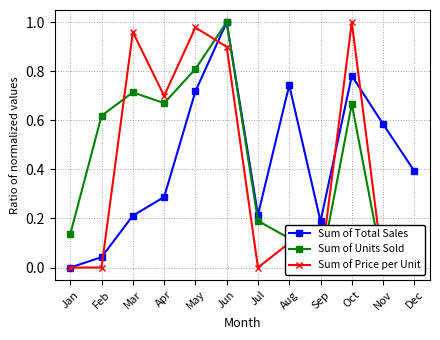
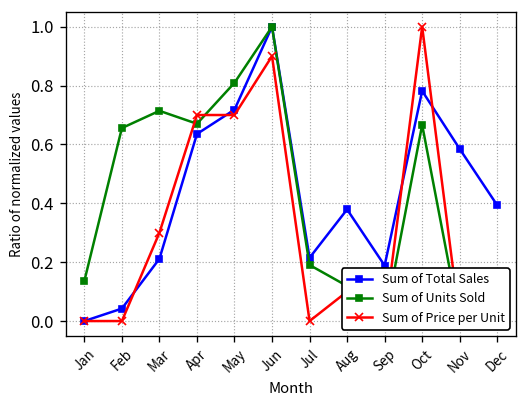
  {
    "Sum of Total Sales": {
      "Feb": 0.04,
      "Mar": 0.21,
-     "Apr": 0.29,
+     "Apr": 0.64,
      "May": 0.72,
      "Jul": 0.21,
-     "Aug": 0.74,
+     "Aug": 0.38,
      "Sep": 0.19,
      "Oct": 0.78,
      "Nov": 0.58,
      "Dec": 0.39
    },
    "Sum of Units Sold": {
      "Jan": 0.14,
-     "Feb": 0.62,
+     "Feb": 0.66,
      "Mar": 0.71,
      "Apr": 0.67,
      "May": 0.81,
      "Jul": 0.19,
      "Oct": 0.67
    },
    "Sum of Price per Unit": {
      "Feb": 0.00,
-     "Mar": 0.96,
+     "Mar": 0.30,
      "Apr": 0.70,
-     "May": 0.98,
+     "May": 0.70,
      "Jun": 0.90,
      "Jul": 0.00,
      "Oct": 1.00
    }
  }
